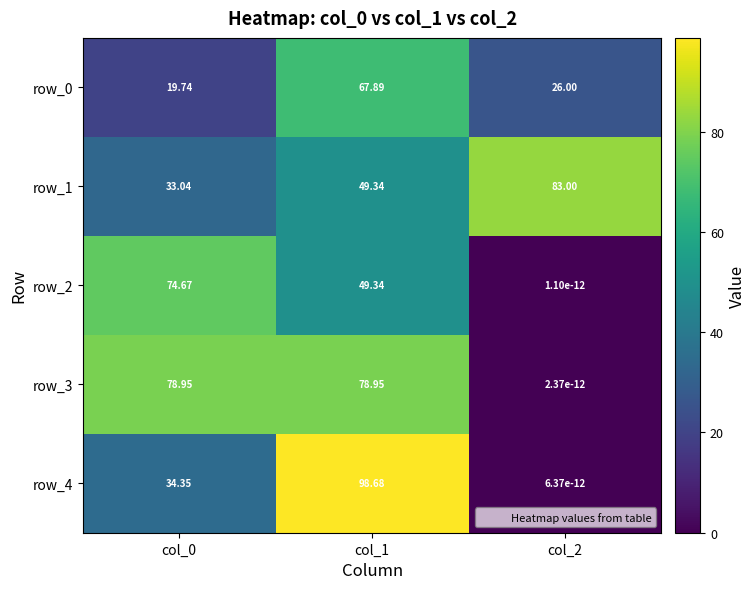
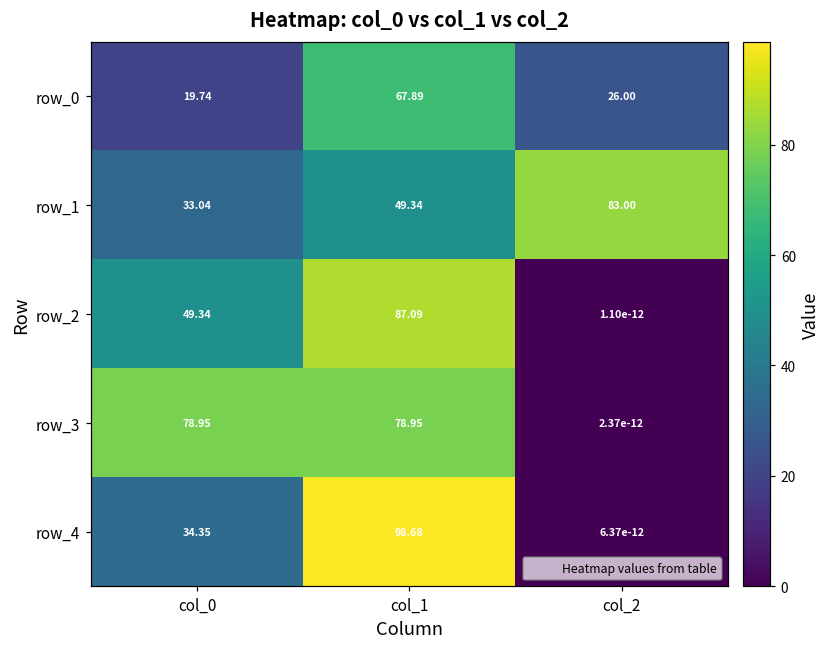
  {
    "row_0": {
      "col_0": "19.74",
      "col_1": "67.89",
      "col_2": "26.00"
    },
    "row_1": {
      "col_0": "33.04",
      "col_1": "49.34",
      "col_2": "83.00"
    },
    "row_2": {
-     "col_0": "74.67",
-     "col_1": "49.34",
+     "col_0": "49.34",
+     "col_1": "87.09",
      "col_2": "1.10e-12"
    },
    "row_3": {
      "col_0": "78.95",
      "col_1": "78.95",
      "col_2": "2.37e-12"
    },
    "row_4": {
      "col_0": "34.35",
      "col_1": "98.68",
      "col_2": "6.37e-12"
    }
  }
